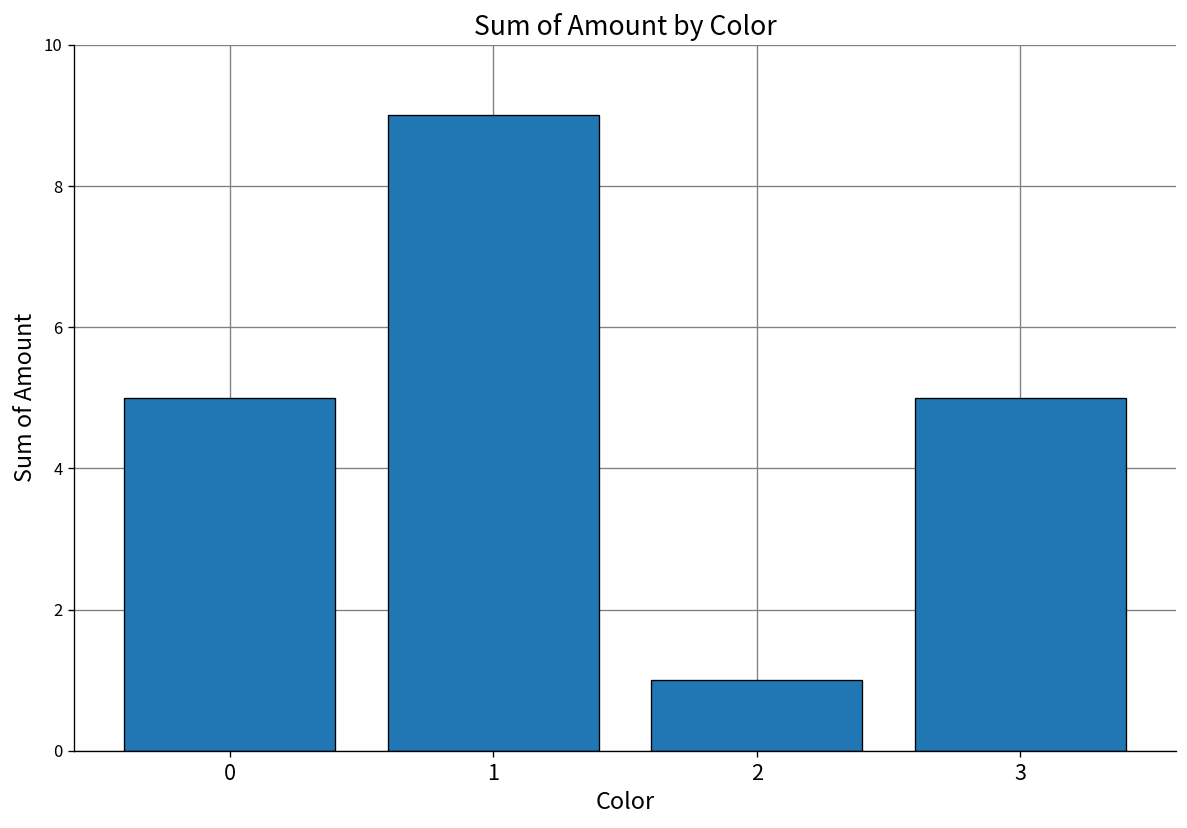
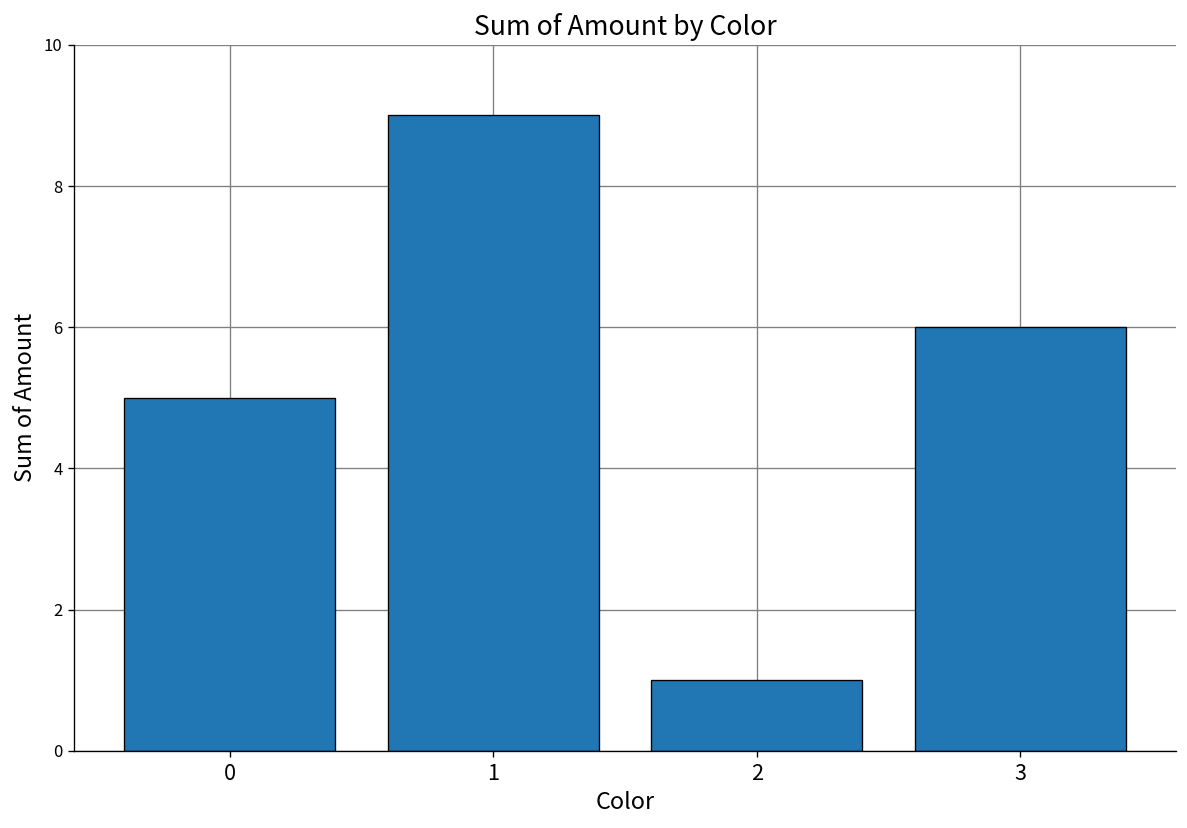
  {
    "0": 5,
    "1": 9,
    "2": 1,
-   "3": 5
+   "3": 6
  }
